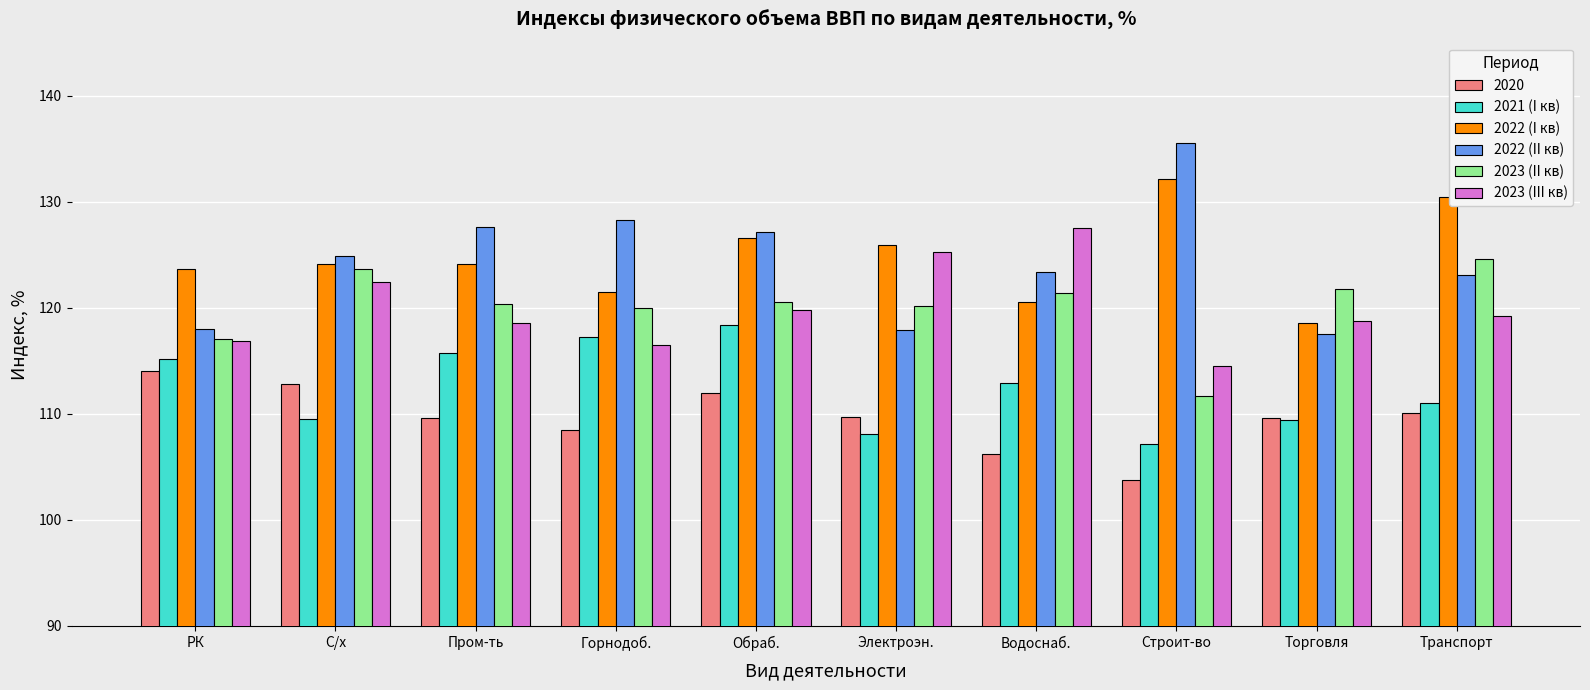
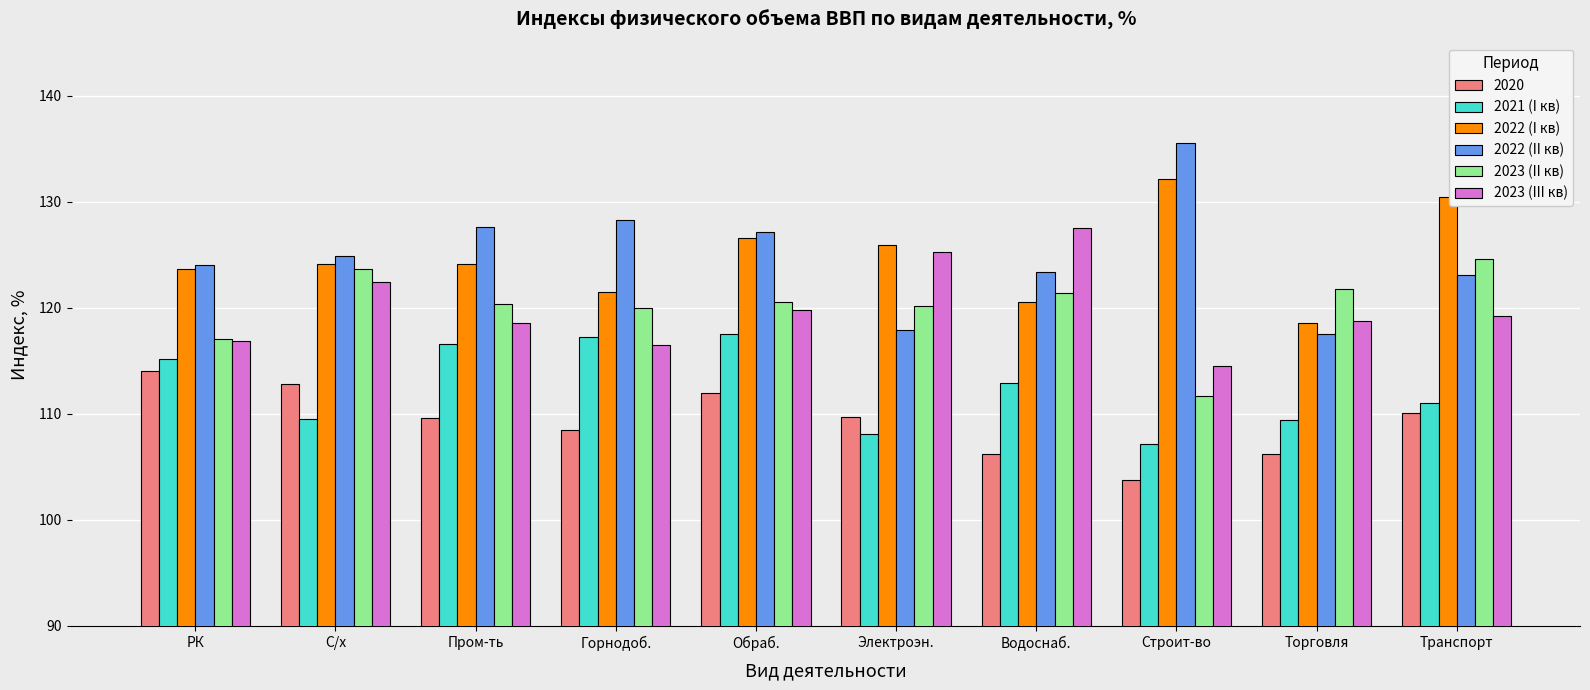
  {
    "2020": {
      "РК": 114.0,
      "С/х": 112.8,
      "Пром-ть": 109.6,
      "Горнодоб.": 108.5,
      "Обраб.": 112.0,
      "Электроэн.": 109.7,
      "Водоснаб.": 106.2,
      "Строит-во": 103.8,
-     "Торговля": 109.6,
+     "Торговля": 106.2,
      "Транспорт": 110.1
    },
    "2021 (I кв)": {
      "РК": 115.2,
      "С/х": 109.5,
-     "Пром-ть": 115.7,
+     "Пром-ть": 116.6,
      "Горнодоб.": 117.2,
-     "Обраб.": 118.4,
+     "Обраб.": 117.5,
      "Электроэн.": 108.1,
      "Водоснаб.": 112.9,
      "Строит-во": 107.2,
      "Торговля": 109.4,
      "Транспорт": 111.0
    },
    "2022 (I кв)": {
      "РК": 123.7,
      "С/х": 124.1,
      "Пром-ть": 124.1,
      "Горнодоб.": 121.5,
      "Обраб.": 126.6,
      "Электроэн.": 125.9,
      "Водоснаб.": 120.5,
      "Строит-во": 132.1,
      "Торговля": 118.6,
      "Транспорт": 130.4
    },
    "2022 (II кв)": {
-     "РК": 118,
+     "РК": 124,
      "С/х": 125,
      "Пром-ть": 127.6,
      "Горнодоб.": 128.3,
      "Обраб.": 127,
      "Электроэн.": 118,
      "Водоснаб.": 123.4,
      "Строит-во": 135.5,
      "Торговля": 117.5,
      "Транспорт": 123
    },
    "2023 (II кв)": {
      "РК": 117.1,
      "С/х": 123.7,
      "Пром-ть": 120.4,
      "Горнодоб.": 120.0,
      "Обраб.": 120.5,
      "Электроэн.": 120.2,
      "Водоснаб.": 121.4,
      "Строит-во": 111.7,
      "Торговля": 121.8,
      "Транспорт": 124.6
    },
    "2023 (III кв)": {
      "РК": 116.9,
      "С/х": 122.4,
      "Пром-ть": 118.6,
      "Горнодоб.": 116.5,
      "Обраб.": 119.8,
      "Электроэн.": 125.3,
      "Водоснаб.": 127.5,
      "Строит-во": 114.5,
      "Торговля": 118.8,
      "Транспорт": 119.2
    }
  }
